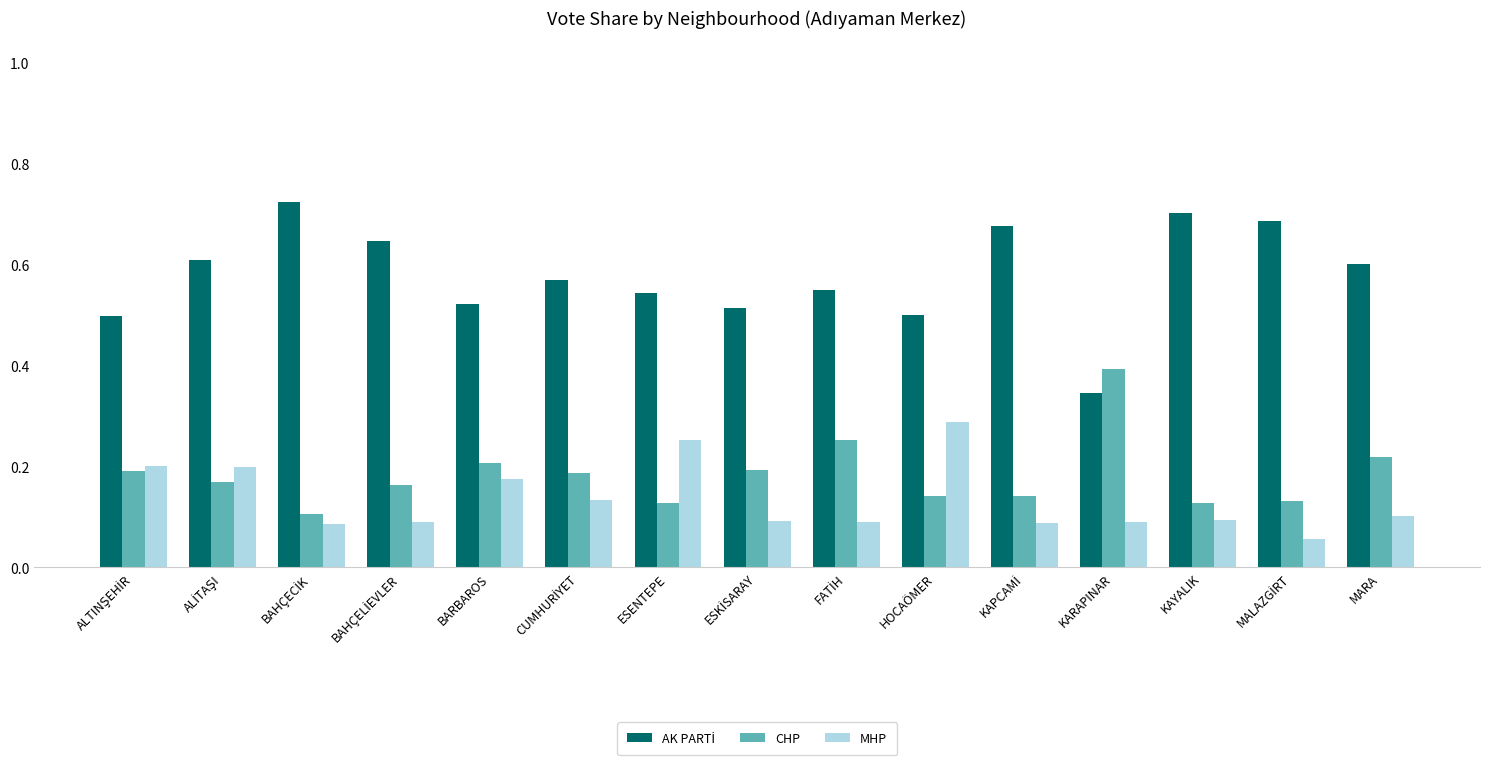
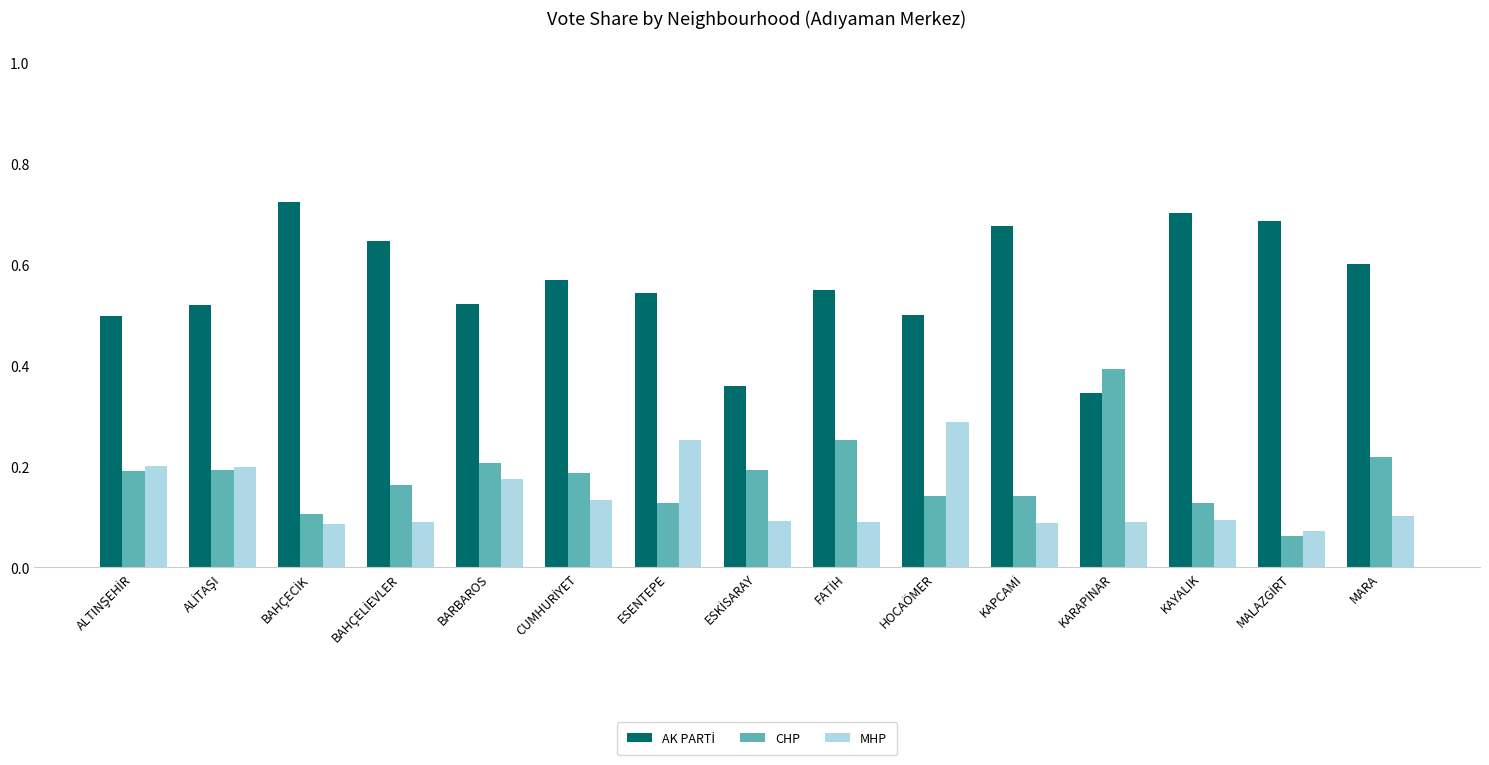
  {
    "AK PARTİ": {
      "ALTINŞEHİR": 0.50,
-     "ALİTAŞI": 0.61,
+     "ALİTAŞI": 0.52,
      "BAHÇECİK": 0.72,
      "BAHÇELİEVLER": 0.65,
      "BARBAROS": 0.52,
      "CUMHURİYET": 0.57,
      "ESENTEPE": 0.54,
-     "ESKİSARAY": 0.51,
+     "ESKİSARAY": 0.36,
      "FATİH": 0.55,
      "HOCAÖMER": 0.50,
      "KAPCAMİ": 0.68,
      "KARAPINAR": 0.35,
      "KAYALIK": 0.70,
      "MALAZGİRT": 0.69,
      "MARA": 0.60
    },
    "CHP": {
      "ALTINŞEHİR": 0.19,
-     "ALİTAŞI": 0.17,
+     "ALİTAŞI": 0.19,
      "BAHÇECİK": 0.11,
      "BAHÇELİEVLER": 0.16,
      "BARBAROS": 0.21,
      "CUMHURİYET": 0.19,
      "ESENTEPE": 0.13,
      "ESKİSARAY": 0.19,
      "FATİH": 0.25,
      "HOCAÖMER": 0.14,
      "KAPCAMİ": 0.14,
      "KARAPINAR": 0.39,
      "KAYALIK": 0.13,
-     "MALAZGİRT": 0.13,
+     "MALAZGİRT": 0.06,
      "MARA": 0.22
    },
    "MHP": {
      "ALTINŞEHİR": 0.20,
      "ALİTAŞI": 0.20,
      "BAHÇECİK": 0.09,
      "BAHÇELİEVLER": 0.09,
      "BARBAROS": 0.17,
      "CUMHURİYET": 0.13,
      "ESENTEPE": 0.25,
      "ESKİSARAY": 0.09,
      "FATİH": 0.09,
      "HOCAÖMER": 0.29,
      "KAPCAMİ": 0.09,
      "KARAPINAR": 0.09,
      "KAYALIK": 0.09,
-     "MALAZGİRT": 0.06,
+     "MALAZGİRT": 0.07,
      "MARA": 0.10
    }
  }
